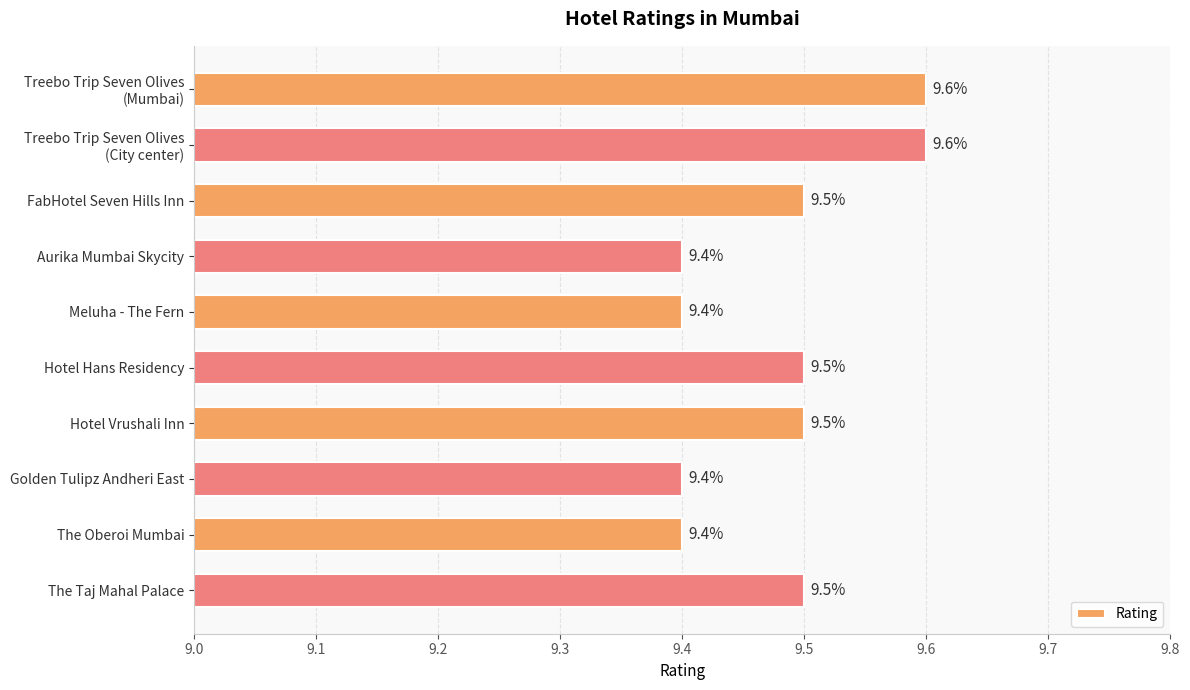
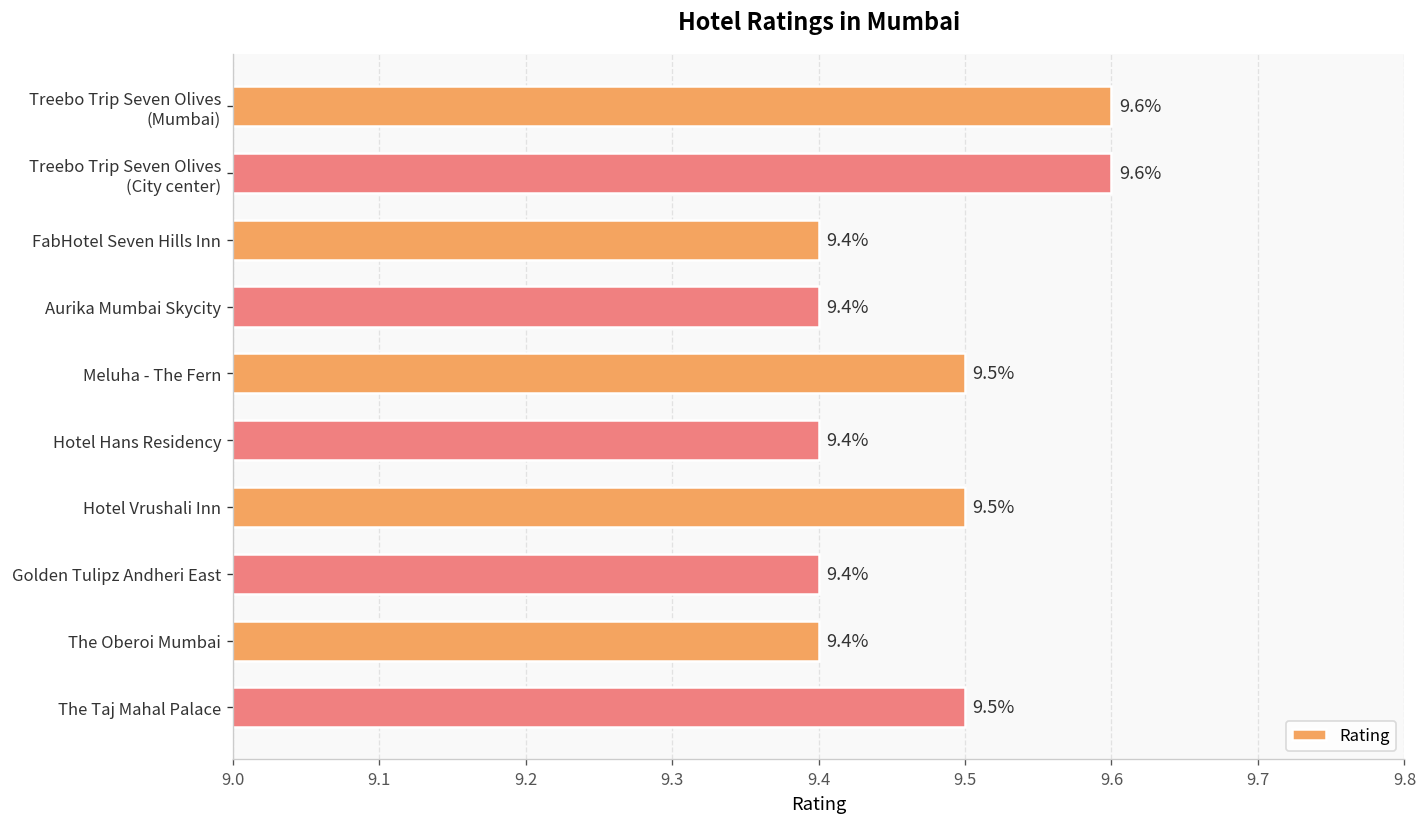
  {
    "Treebo Trip Seven Olives (Mumbai)": "9.6%",
    "Treebo Trip Seven Olives (City center)": "9.6%",
-   "FabHotel Seven Hills Inn": "9.5%",
+   "FabHotel Seven Hills Inn": "9.4%",
    "Aurika Mumbai Skycity": "9.4%",
-   "Meluha - The Fern": "9.4%",
-   "Hotel Hans Residency": "9.5%",
+   "Meluha - The Fern": "9.5%",
+   "Hotel Hans Residency": "9.4%",
    "Hotel Vrushali Inn": "9.5%",
    "Golden Tulipz Andheri East": "9.4%",
    "The Oberoi Mumbai": "9.4%",
    "The Taj Mahal Palace": "9.5%"
  }
